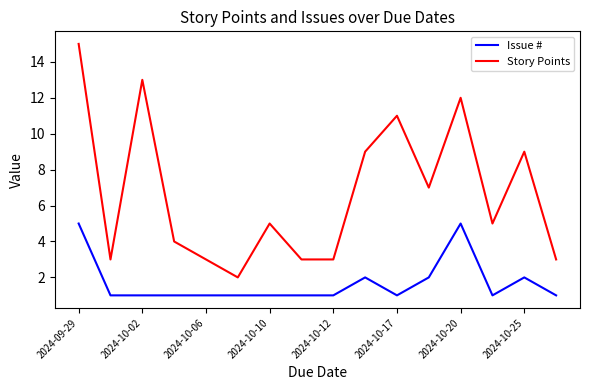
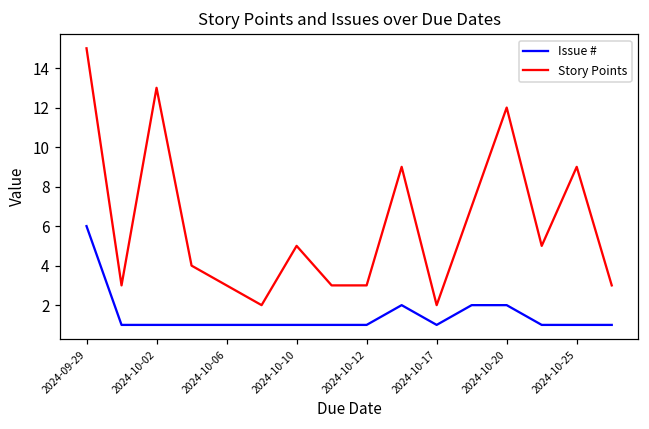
  {
    "Issue #": {
-     "2024-09-29": 5,
+     "2024-09-29": 6,
      "2024-10-02": 1,
      "2024-10-06": 1,
      "2024-10-10": 1,
      "2024-10-12": 1,
      "2024-10-17": 1,
-     "2024-10-20": 5,
-     "2024-10-25": 2
+     "2024-10-20": 2,
+     "2024-10-25": 1
    },
    "Story Points": {
      "2024-09-29": 15,
      "2024-10-02": 13,
      "2024-10-06": 3,
      "2024-10-10": 5,
      "2024-10-12": 3,
-     "2024-10-17": 11,
+     "2024-10-17": 2,
      "2024-10-20": 12,
      "2024-10-25": 9
    }
  }
